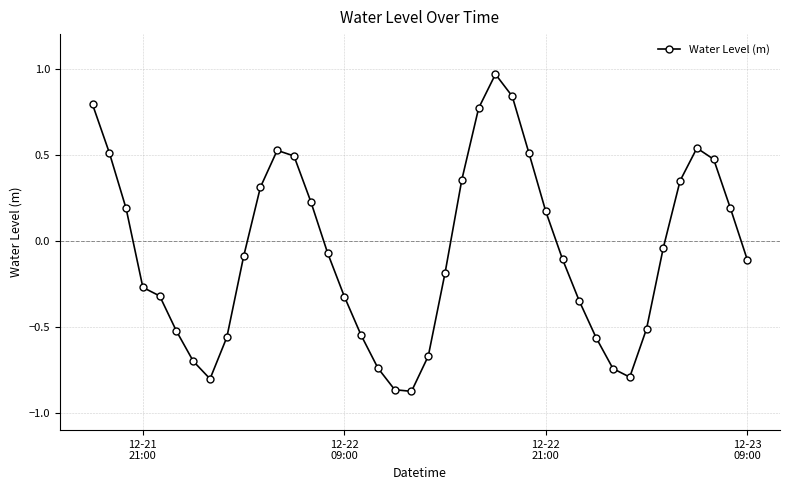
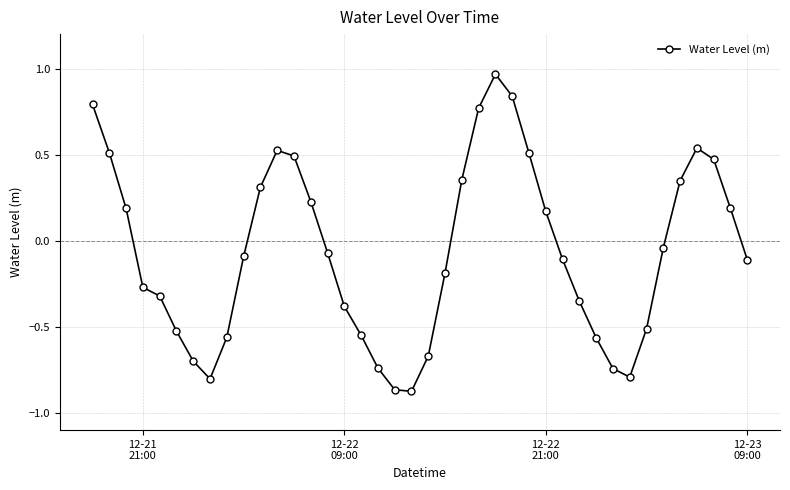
  {
    "12-21 21:00": -0.27,
-   "12-22 09:00": -0.32,
+   "12-22 09:00": -0.38,
    "12-22 21:00": 0.17,
    "12-23 09:00": -0.11
  }
